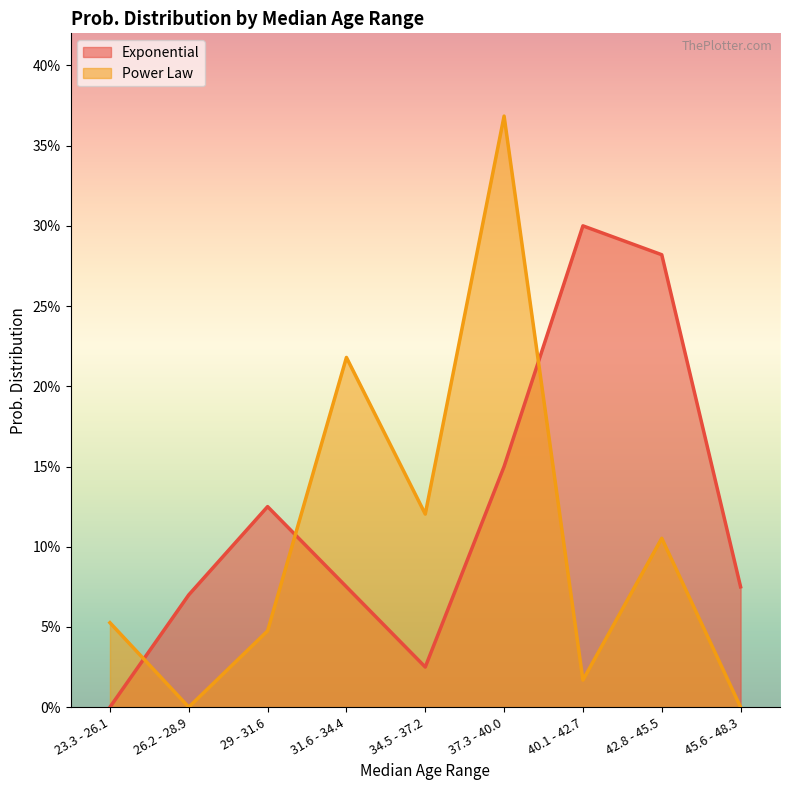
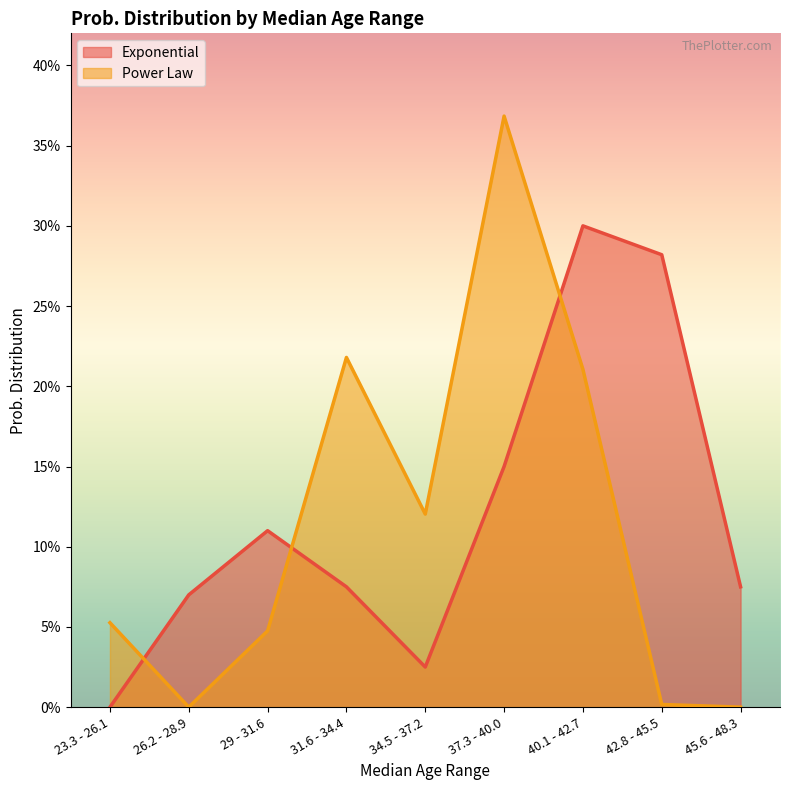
  {
    "Exponential": {
      "23.3 - 26.1": "0.0%",
      "26.2 - 28.9": "7.0%",
-     "29 - 31.6": "12.5%",
+     "29 - 31.6": "11.0%",
      "31.6 - 34.4": "7.5%",
      "34.5 - 37.2": "2.5%",
      "37.3 - 40.0": "15.0%",
      "40.1 - 42.7": "30.0%",
      "42.8 - 45.5": "28.2%",
      "45.6 - 48.3": "7.5%"
    },
    "Power Law": {
      "23.3 - 26.1": "5.3%",
      "26.2 - 28.9": "0.0%",
      "29 - 31.6": "4.8%",
      "31.6 - 34.4": "21.8%",
      "34.5 - 37.2": "12.0%",
      "37.3 - 40.0": "36.8%",
-     "40.1 - 42.7": "1.7%",
-     "42.8 - 45.5": "10.5%",
+     "40.1 - 42.7": "21.1%",
+     "42.8 - 45.5": "0.2%",
      "45.6 - 48.3": "0.0%"
    }
  }
